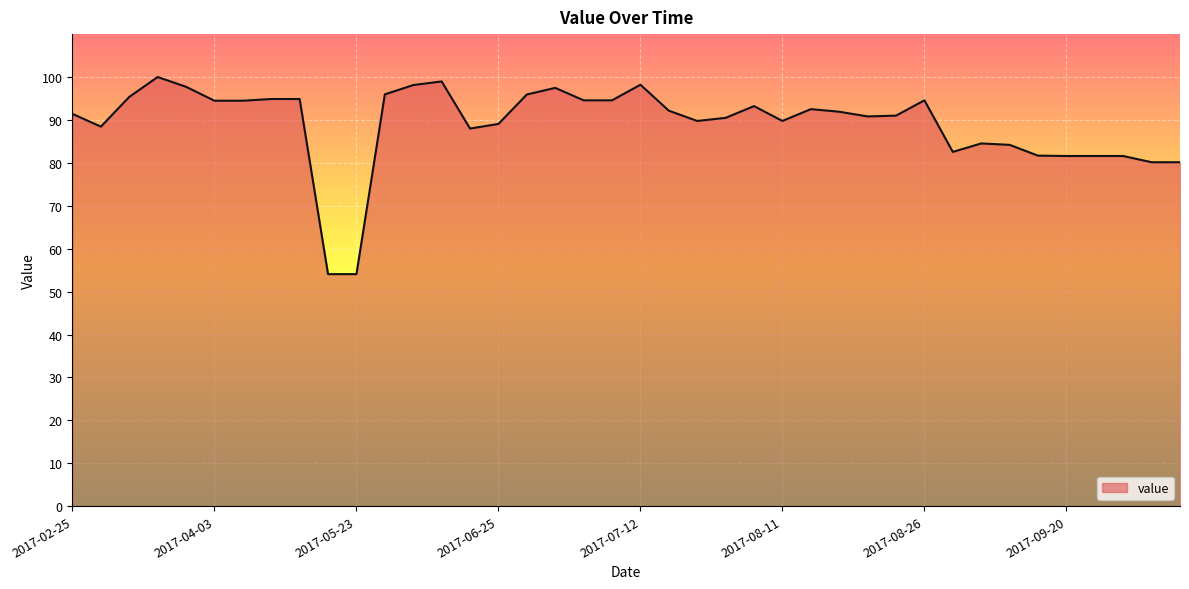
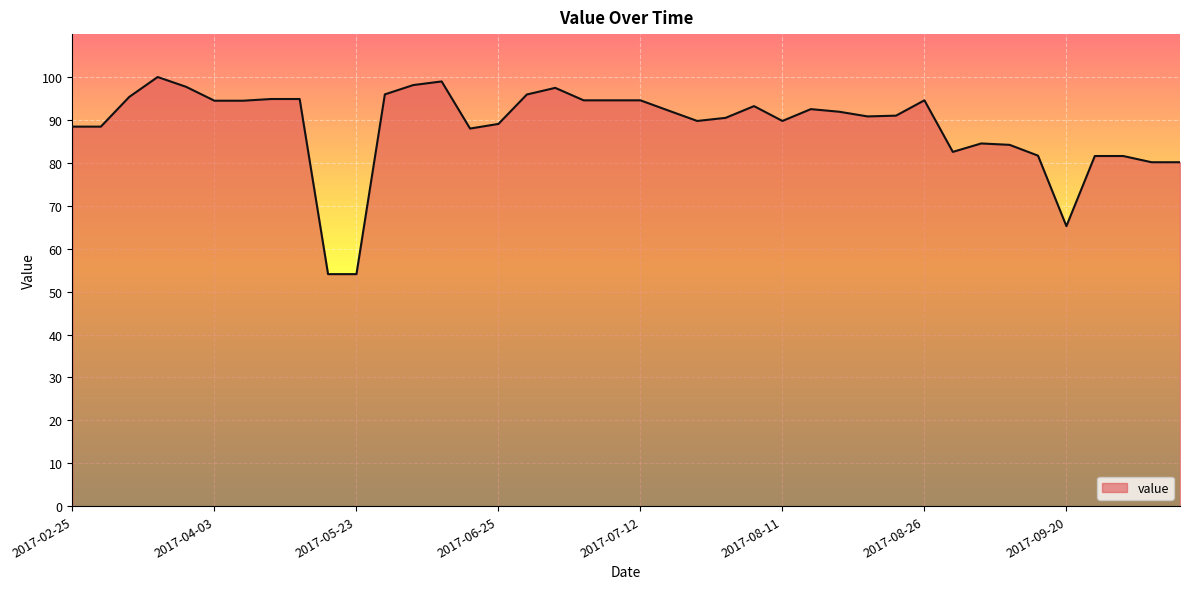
  {
-   "2017-02-25": 91,
+   "2017-02-25": 88,
    "2017-04-03": 94,
    "2017-05-23": 54,
    "2017-06-25": 89,
-   "2017-07-12": 98,
+   "2017-07-12": 95,
    "2017-08-11": 90,
    "2017-08-26": 95,
-   "2017-09-20": 82
+   "2017-09-20": 65
  }
